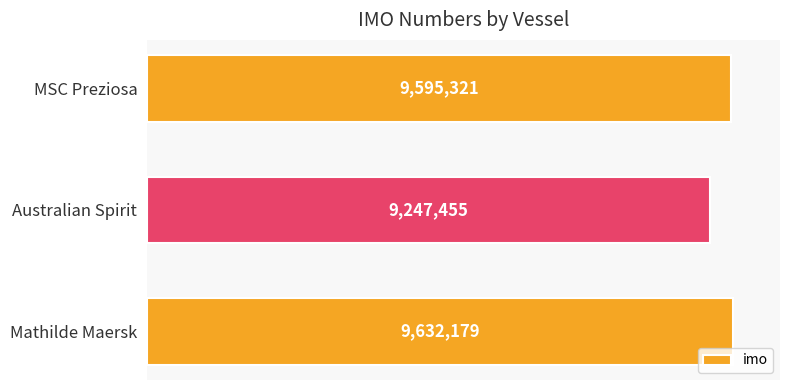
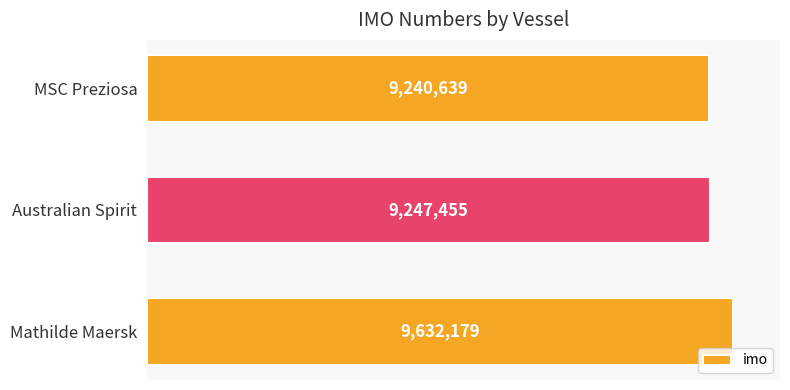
  {
-   "MSC Preziosa": "9,595,321",
+   "MSC Preziosa": "9,240,639",
    "Australian Spirit": "9,247,455",
    "Mathilde Maersk": "9,632,179"
  }
